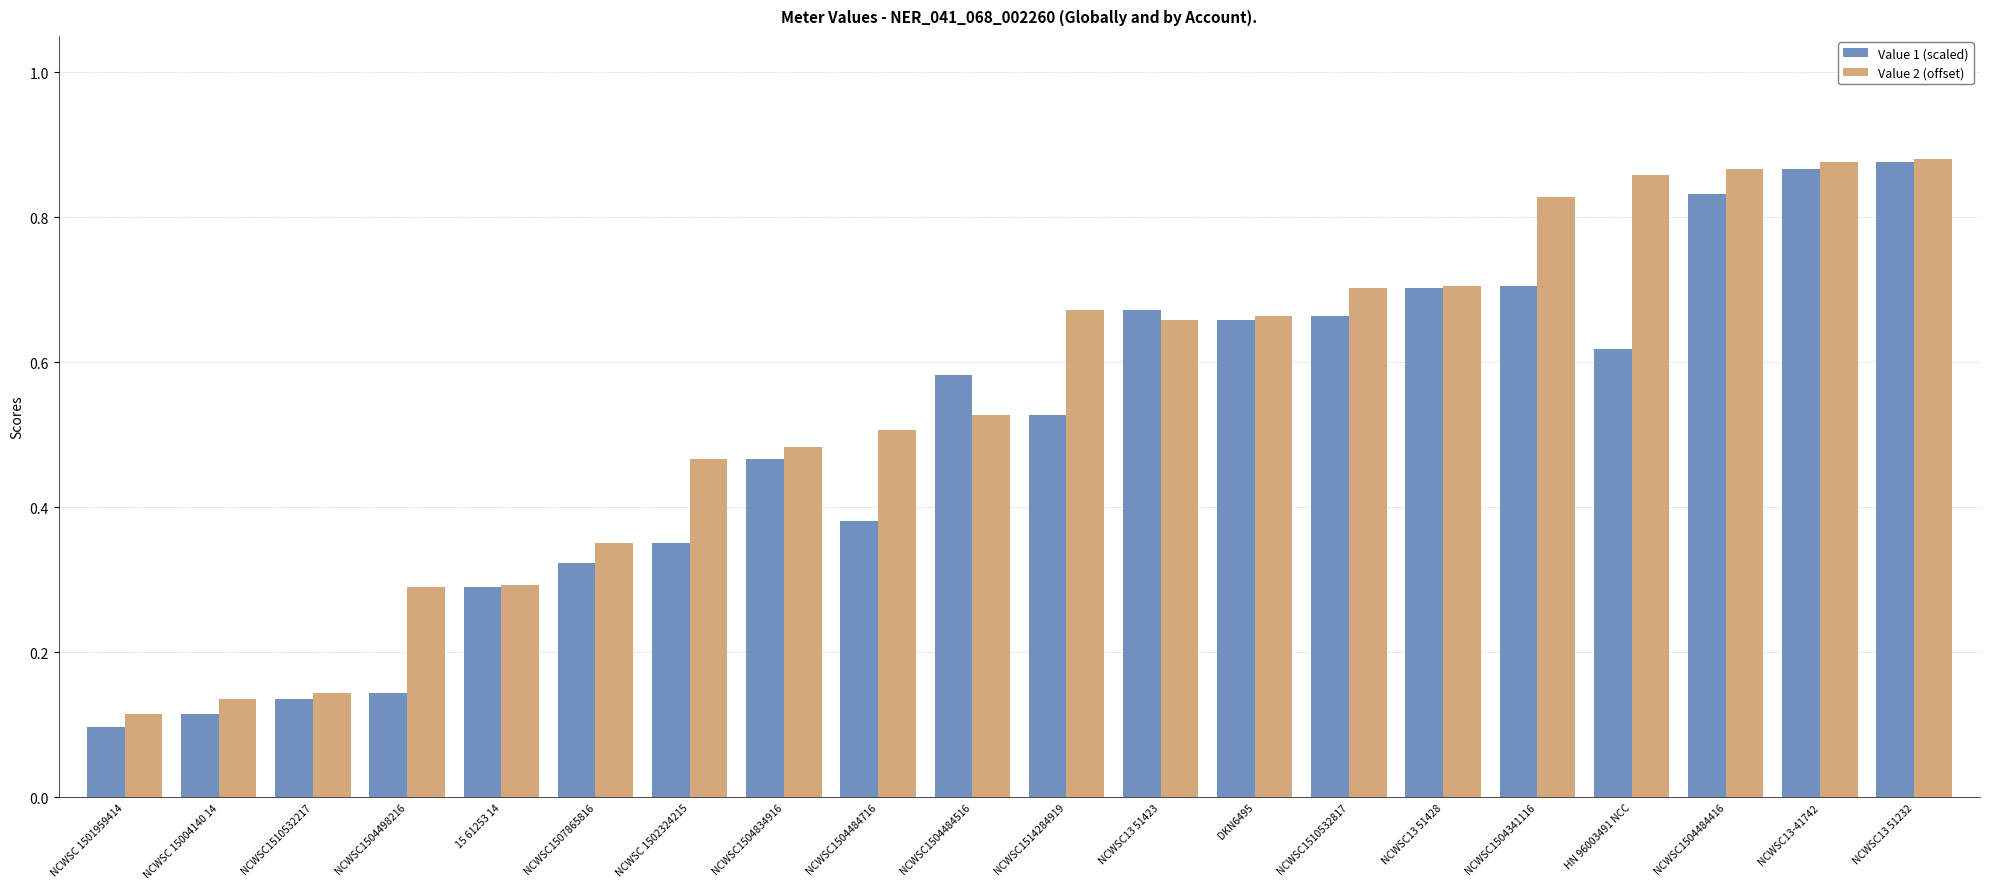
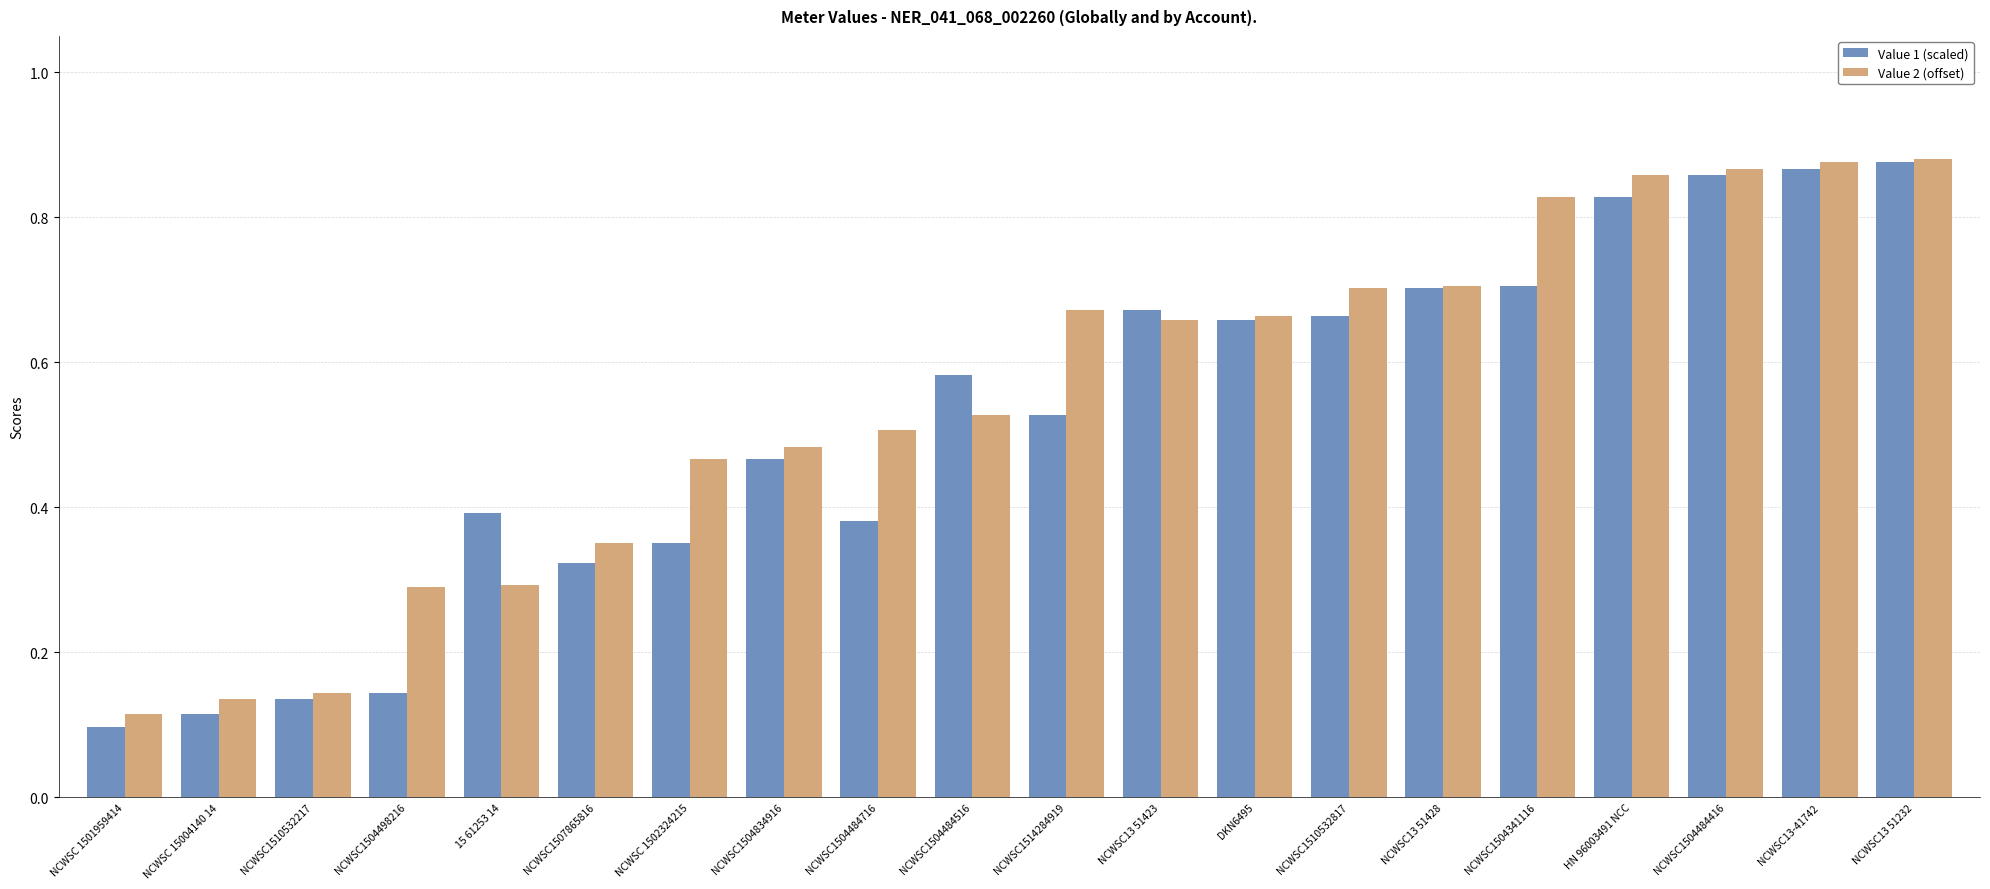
  {
    "Value 1 (scaled)": {
      "NCWSC 1501959414": 0.10,
      "NCWSC 15004140 14": 0.12,
      "NCWSC1510532217": 0.13,
      "NCWSC1504498216": 0.14,
-     "15 61253 14": 0.29,
+     "15 61253 14": 0.39,
      "NCWSC1507865816": 0.32,
      "NCWSC 1502324215": 0.35,
      "NCWSC1504834916": 0.47,
      "NCWSC1504484716": 0.38,
      "NCWSC1504484516": 0.58,
      "NCWSC1514284919": 0.53,
      "NCWSC13 51423": 0.67,
      "DKN6495": 0.66,
      "NCWSC1510532817": 0.66,
      "NCWSC13 51428": 0.70,
      "NCWSC1504341116": 0.70,
-     "HN 96003491 NCC": 0.62,
-     "NCWSC1504484416": 0.83,
+     "HN 96003491 NCC": 0.83,
+     "NCWSC1504484416": 0.86,
      "NCWSC13-41742": 0.87,
      "NCWSC13 51232": 0.88
    },
    "Value 2 (offset)": {
      "NCWSC 1501959414": 0.12,
      "NCWSC 15004140 14": 0.13,
      "NCWSC1510532217": 0.14,
      "NCWSC1504498216": 0.29,
      "15 61253 14": 0.29,
      "NCWSC1507865816": 0.35,
      "NCWSC 1502324215": 0.47,
      "NCWSC1504834916": 0.48,
      "NCWSC1504484716": 0.51,
      "NCWSC1504484516": 0.53,
      "NCWSC1514284919": 0.67,
      "NCWSC13 51423": 0.66,
      "DKN6495": 0.66,
      "NCWSC1510532817": 0.70,
      "NCWSC13 51428": 0.70,
      "NCWSC1504341116": 0.83,
      "HN 96003491 NCC": 0.86,
      "NCWSC1504484416": 0.87,
      "NCWSC13-41742": 0.88,
      "NCWSC13 51232": 0.88
    }
  }
